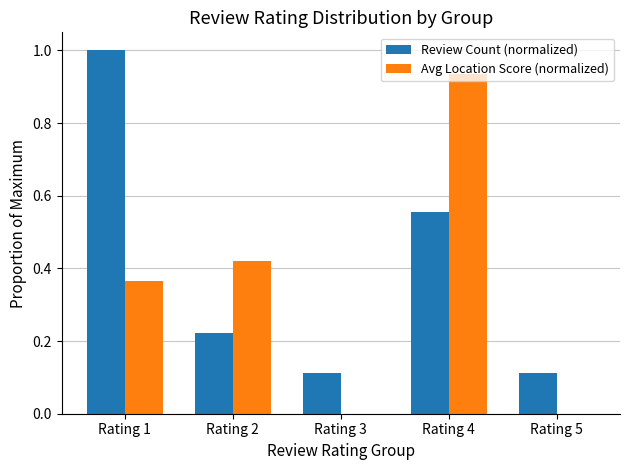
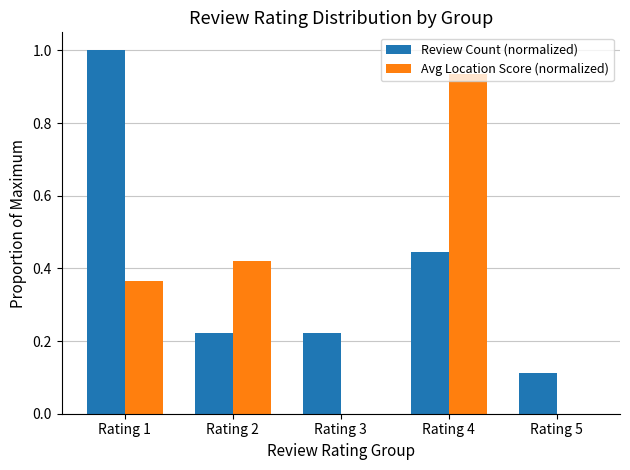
  {
    "Review Count (normalized)": {
      "Rating 1": 1.00,
      "Rating 2": 0.22,
-     "Rating 3": 0.11,
-     "Rating 4": 0.56,
+     "Rating 3": 0.22,
+     "Rating 4": 0.44,
      "Rating 5": 0.11
    },
    "Avg Location Score (normalized)": {
      "Rating 1": 0.37,
      "Rating 2": 0.42,
      "Rating 3": 0.00,
      "Rating 5": 0.00
    }
  }
